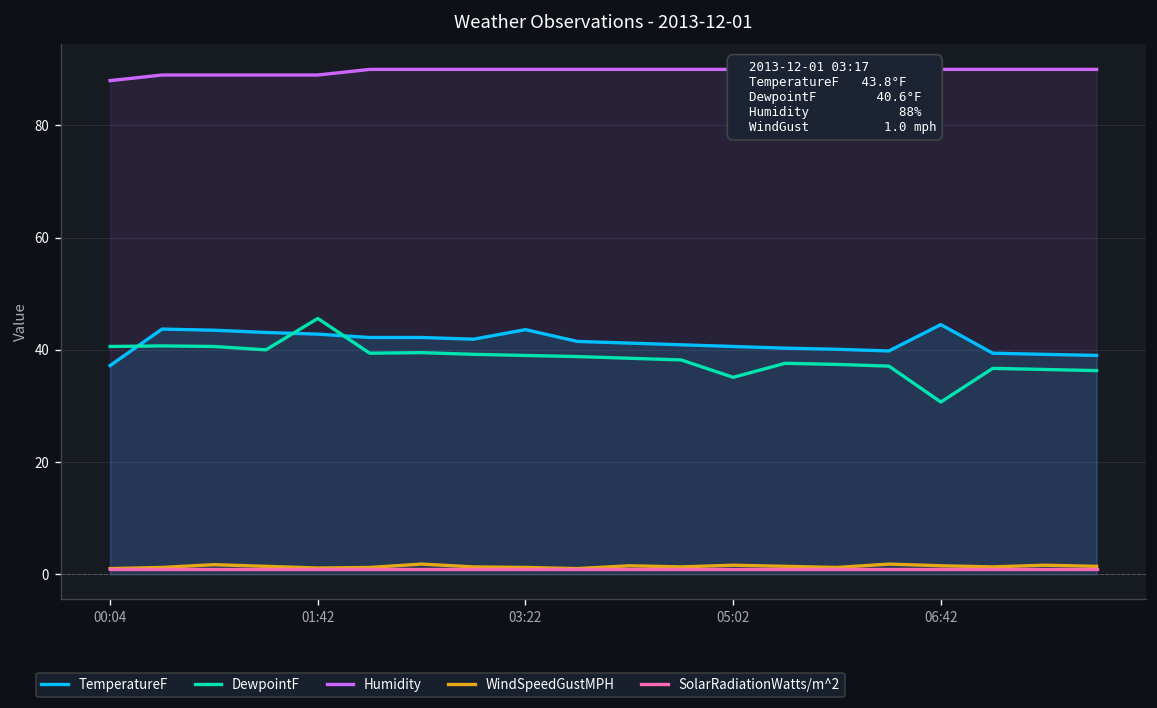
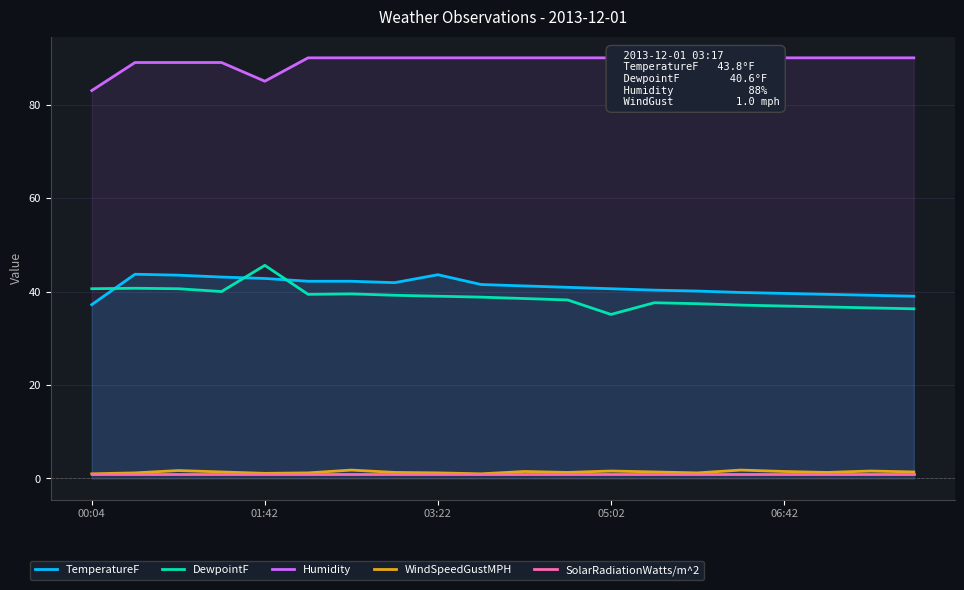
  {
    "TemperatureF": {
      "00:04": 37,
      "01:42": 43,
      "03:22": 44,
      "05:02": 41,
-     "06:42": 45
+     "06:42": 40
    },
    "DewpointF": {
      "00:04": 41,
      "01:42": 46,
      "03:22": 39,
      "05:02": 35,
-     "06:42": 31
+     "06:42": 37
    },
    "Humidity": {
-     "00:04": 88,
-     "01:42": 89,
+     "00:04": 83,
+     "01:42": 85,
      "03:22": 90
    },
    "WindSpeedGustMPH": {
      "05:02": 2
    },
    "SolarRadiationWatts/m^2": {
      "05:02": 1
    }
  }
